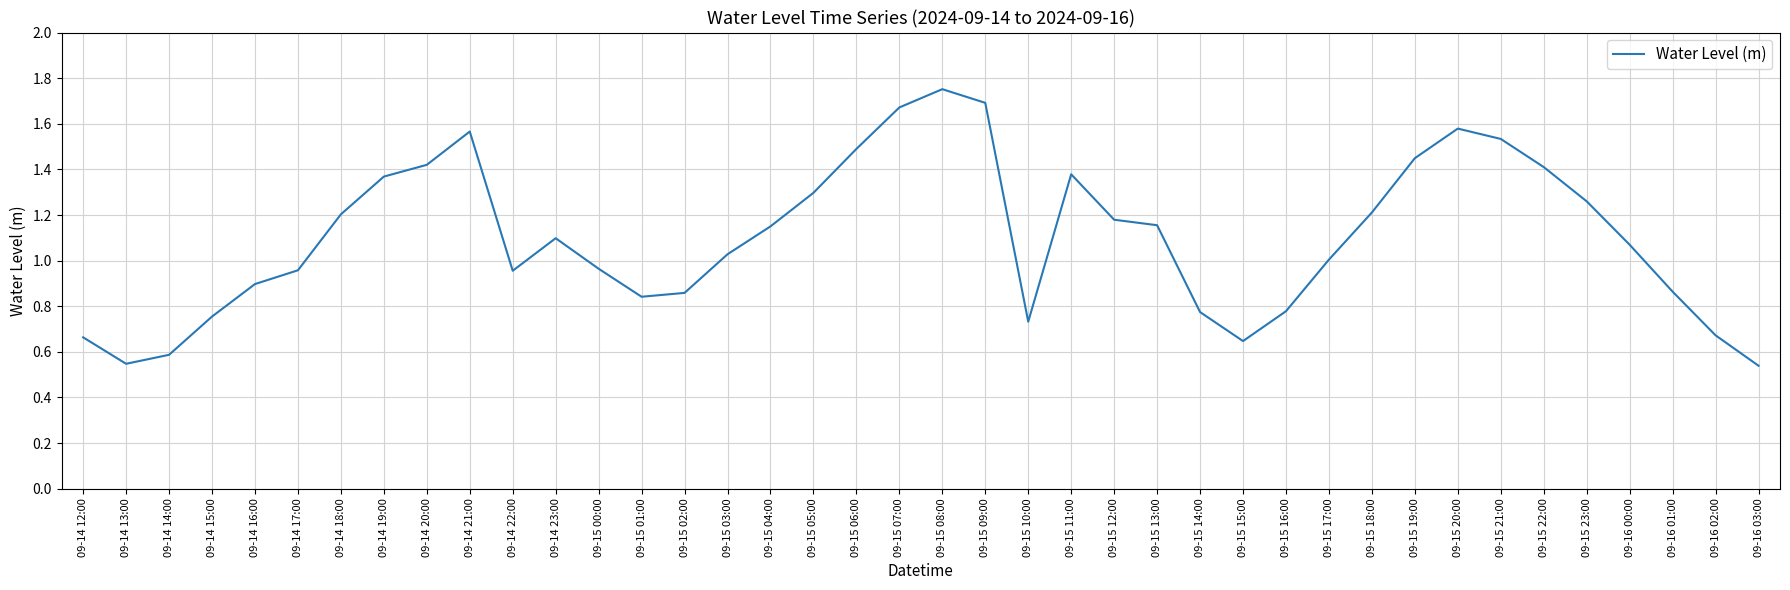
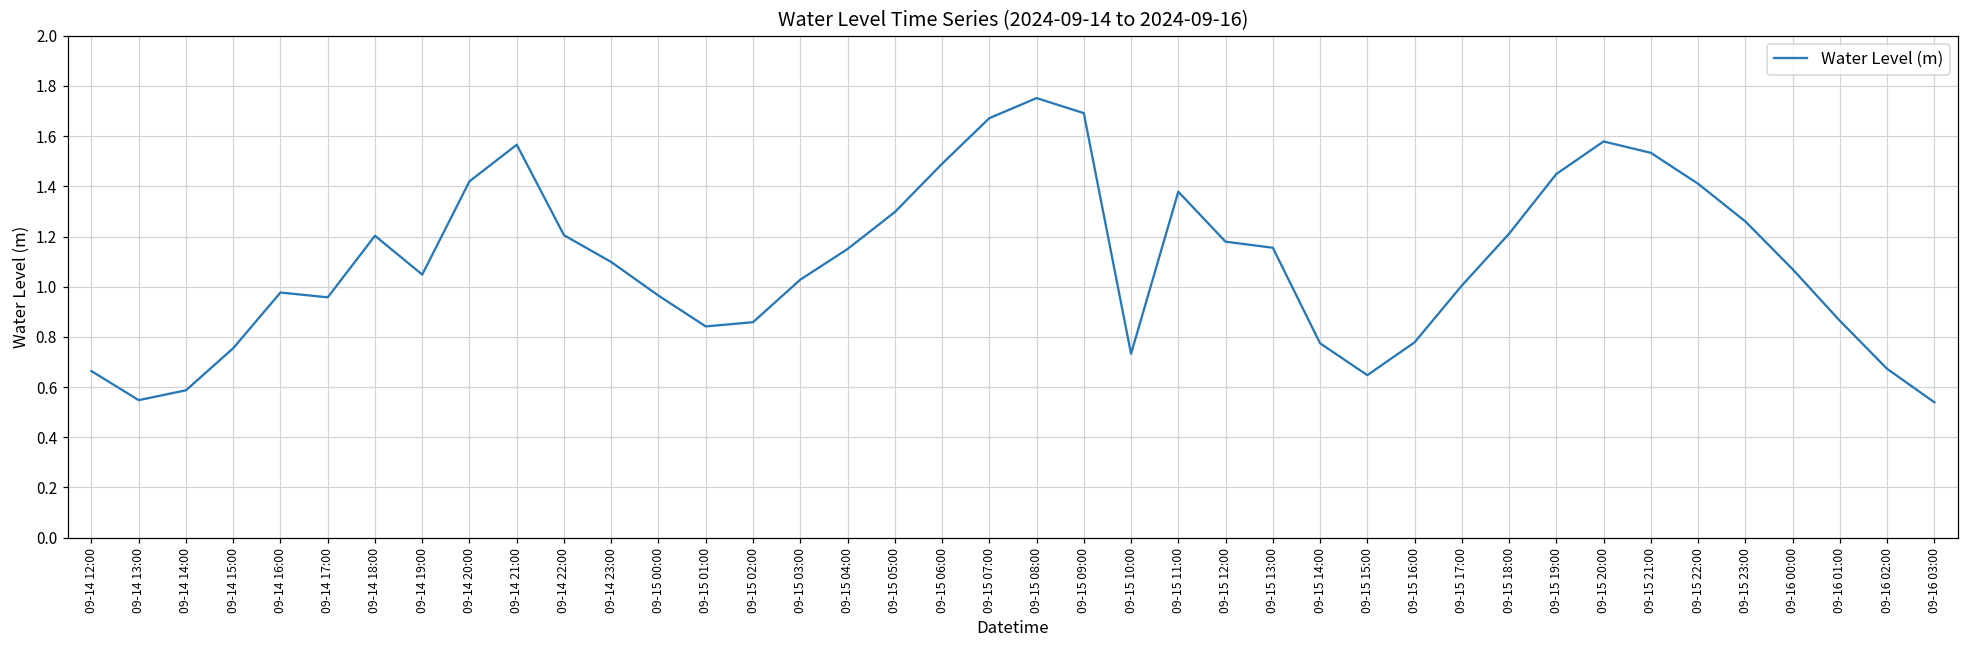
  {
    "09-14 12:00": 0.66,
    "09-14 13:00": 0.55,
    "09-14 14:00": 0.59,
    "09-14 15:00": 0.75,
-   "09-14 16:00": 0.90,
+   "09-14 16:00": 0.98,
    "09-14 17:00": 0.96,
    "09-14 18:00": 1.20,
-   "09-14 19:00": 1.37,
+   "09-14 19:00": 1.05,
    "09-14 20:00": 1.42,
    "09-14 21:00": 1.57,
-   "09-14 22:00": 0.96,
+   "09-14 22:00": 1.21,
    "09-14 23:00": 1.10,
    "09-15 00:00": 0.96,
    "09-15 01:00": 0.84,
    "09-15 02:00": 0.86,
    "09-15 03:00": 1.03,
    "09-15 04:00": 1.15,
    "09-15 05:00": 1.30,
    "09-15 06:00": 1.49,
    "09-15 07:00": 1.67,
    "09-15 08:00": 1.75,
    "09-15 09:00": 1.69,
    "09-15 10:00": 0.73,
    "09-15 11:00": 1.38,
    "09-15 12:00": 1.18,
    "09-15 13:00": 1.16,
    "09-15 14:00": 0.77,
    "09-15 15:00": 0.65,
    "09-15 16:00": 0.78,
    "09-15 17:00": 1.00,
    "09-15 18:00": 1.21,
    "09-15 19:00": 1.45,
    "09-15 20:00": 1.58,
    "09-15 21:00": 1.53,
    "09-15 22:00": 1.41,
    "09-15 23:00": 1.26,
    "09-16 00:00": 1.07,
    "09-16 01:00": 0.86,
    "09-16 02:00": 0.67,
    "09-16 03:00": 0.54
  }
